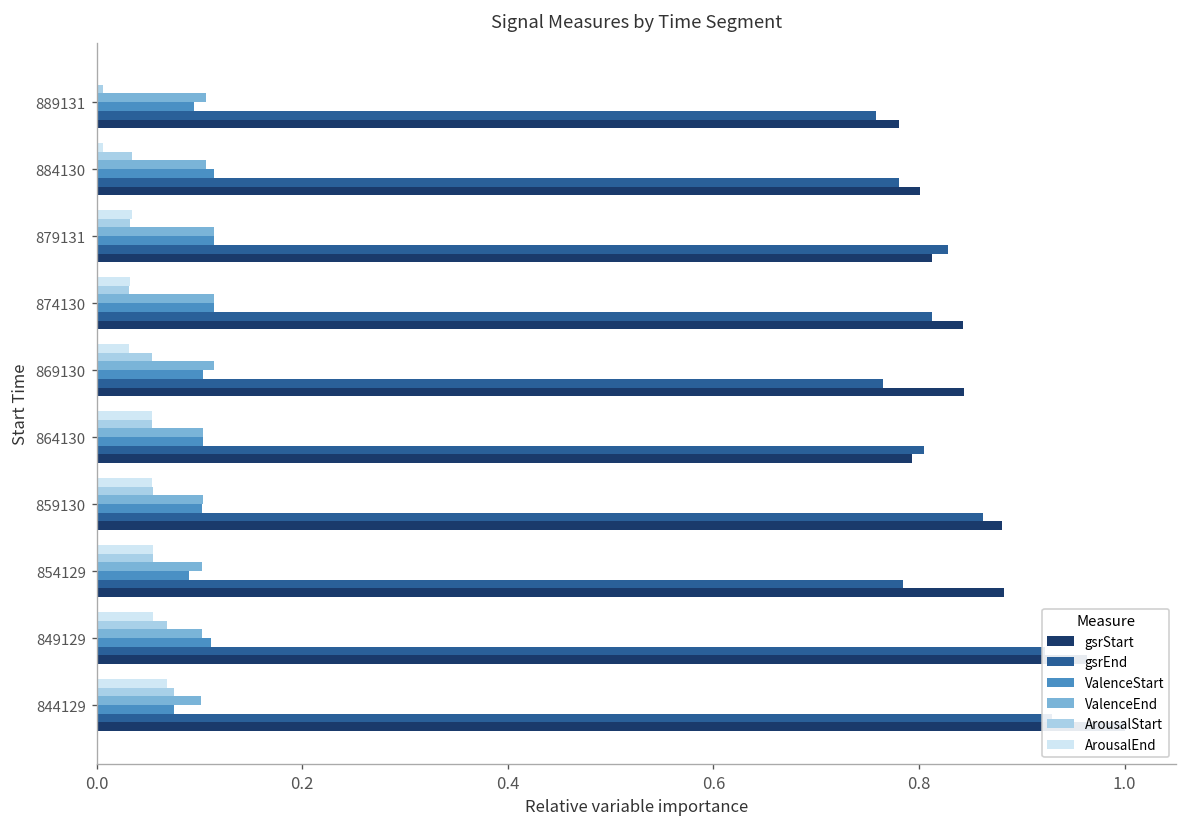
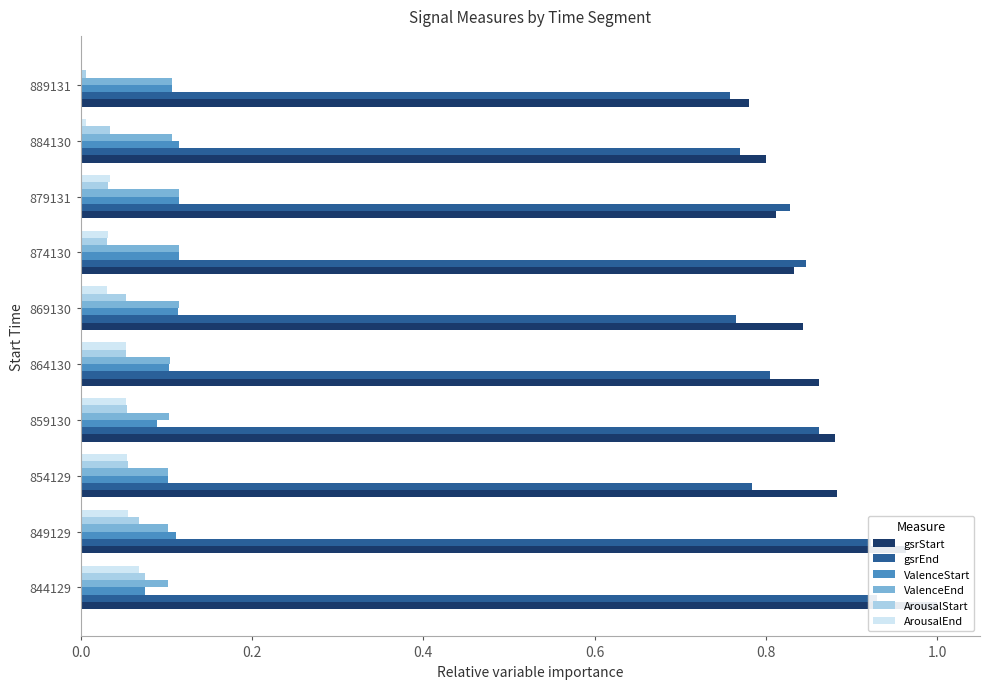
  {
    "gsrStart": {
      "889131": 0.78,
      "884130": 0.80,
      "879131": 0.81,
-     "874130": 0.84,
+     "874130": 0.83,
      "869130": 0.84,
-     "864130": 0.79,
+     "864130": 0.86,
      "859130": 0.88,
      "854129": 0.88
    },
    "gsrEnd": {
      "889131": 0.76,
-     "884130": 0.78,
+     "884130": 0.77,
      "879131": 0.83,
-     "874130": 0.81,
+     "874130": 0.85,
      "869130": 0.76,
      "864130": 0.81,
      "859130": 0.86,
      "854129": 0.78
    },
    "ValenceStart": {
-     "889131": 0.09,
+     "889131": 0.11,
      "884130": 0.11,
      "879131": 0.11,
      "874130": 0.11,
-     "869130": 0.10,
+     "869130": 0.11,
      "864130": 0.10,
-     "859130": 0.10,
-     "854129": 0.09,
+     "859130": 0.09,
+     "854129": 0.10,
      "849129": 0.11,
      "844129": 0.08
    }
  }
